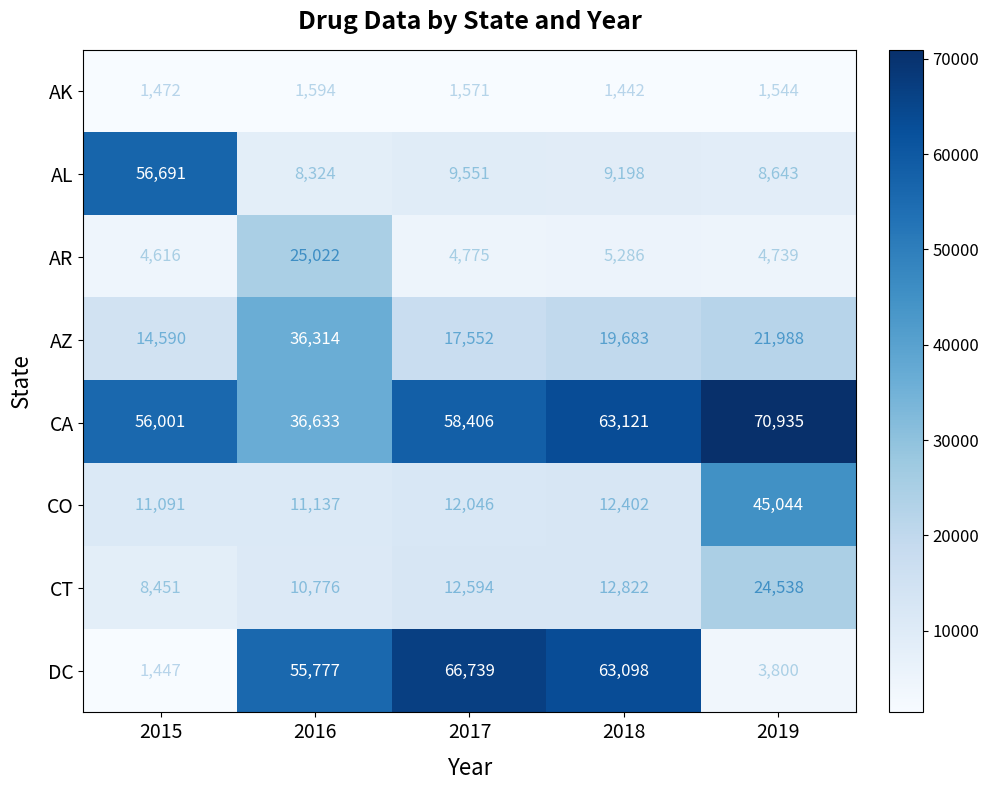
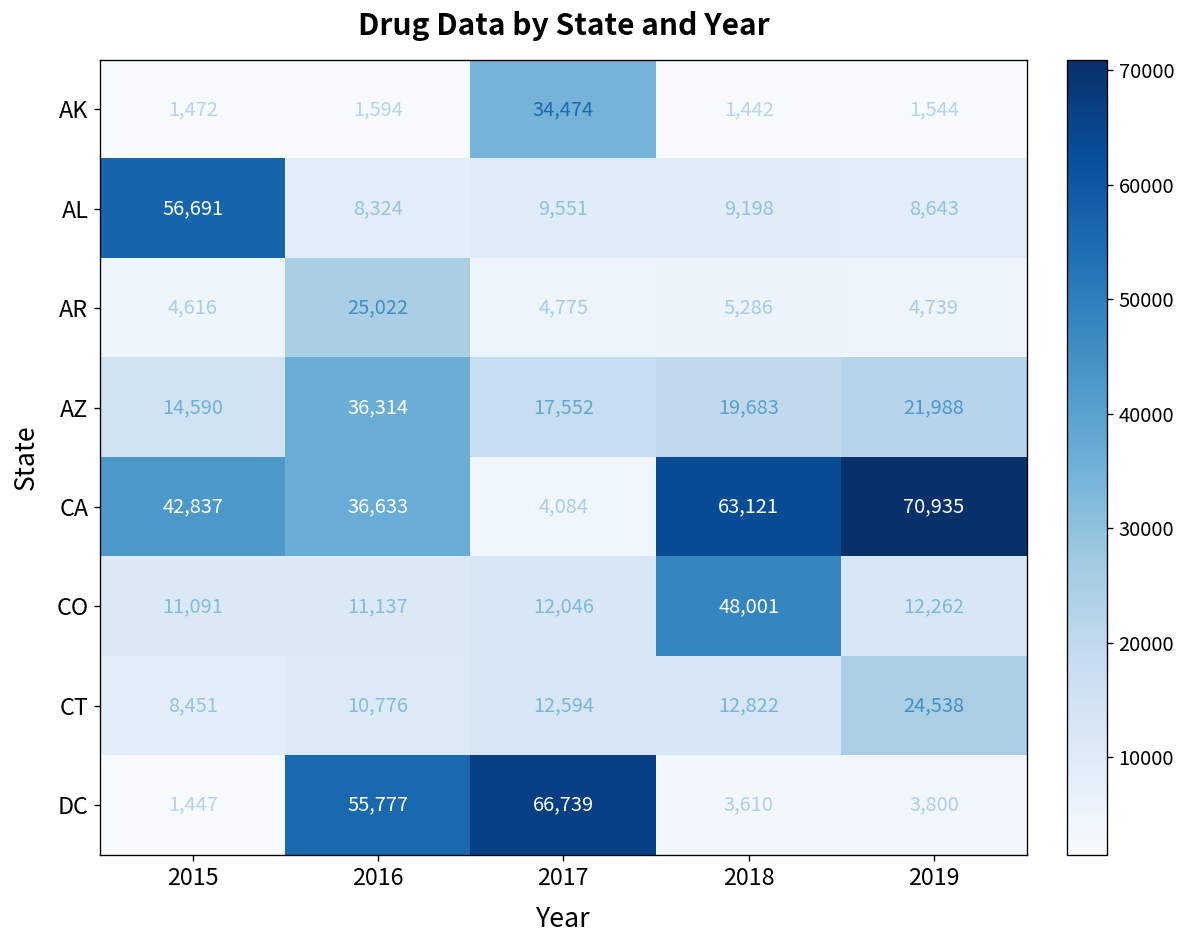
  {
    "AK": {
      "2015": "1,472",
      "2016": "1,594",
-     "2017": "1,571",
+     "2017": "34,474",
      "2018": "1,442",
      "2019": "1,544"
    },
    "AL": {
      "2015": "56,691",
      "2016": "8,324",
      "2017": "9,551",
      "2018": "9,198",
      "2019": "8,643"
    },
    "AR": {
      "2015": "4,616",
      "2016": "25,022",
      "2017": "4,775",
      "2018": "5,286",
      "2019": "4,739"
    },
    "AZ": {
      "2015": "14,590",
      "2016": "36,314",
      "2017": "17,552",
      "2018": "19,683",
      "2019": "21,988"
    },
    "CA": {
-     "2015": "56,001",
+     "2015": "42,837",
      "2016": "36,633",
-     "2017": "58,406",
+     "2017": "4,084",
      "2018": "63,121",
      "2019": "70,935"
    },
    "CO": {
      "2015": "11,091",
      "2016": "11,137",
      "2017": "12,046",
-     "2018": "12,402",
-     "2019": "45,044"
+     "2018": "48,001",
+     "2019": "12,262"
    },
    "CT": {
      "2015": "8,451",
      "2016": "10,776",
      "2017": "12,594",
      "2018": "12,822",
      "2019": "24,538"
    },
    "DC": {
      "2015": "1,447",
      "2016": "55,777",
      "2017": "66,739",
-     "2018": "63,098",
+     "2018": "3,610",
      "2019": "3,800"
    }
  }
